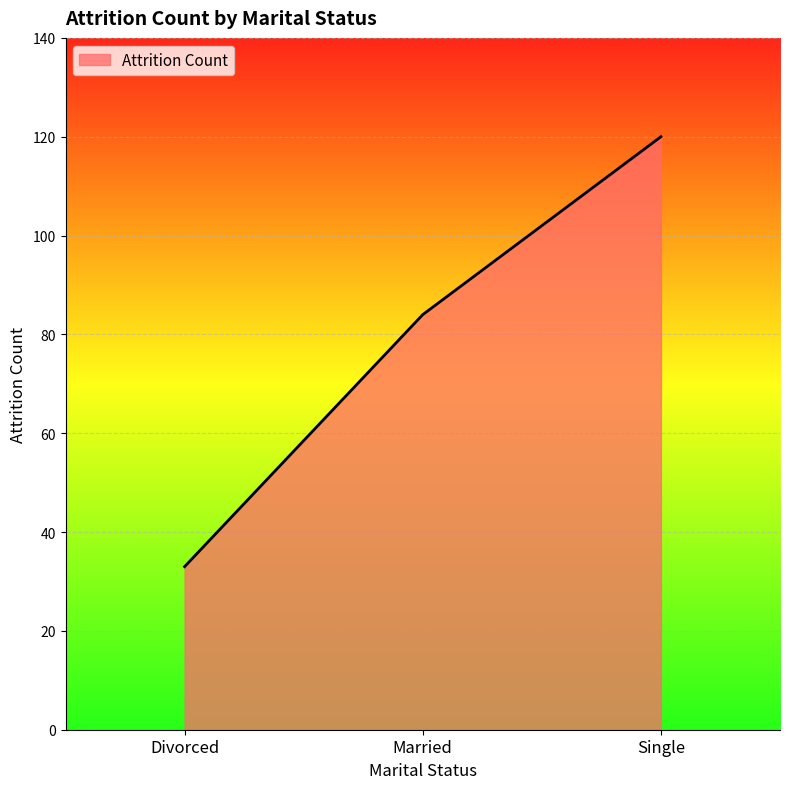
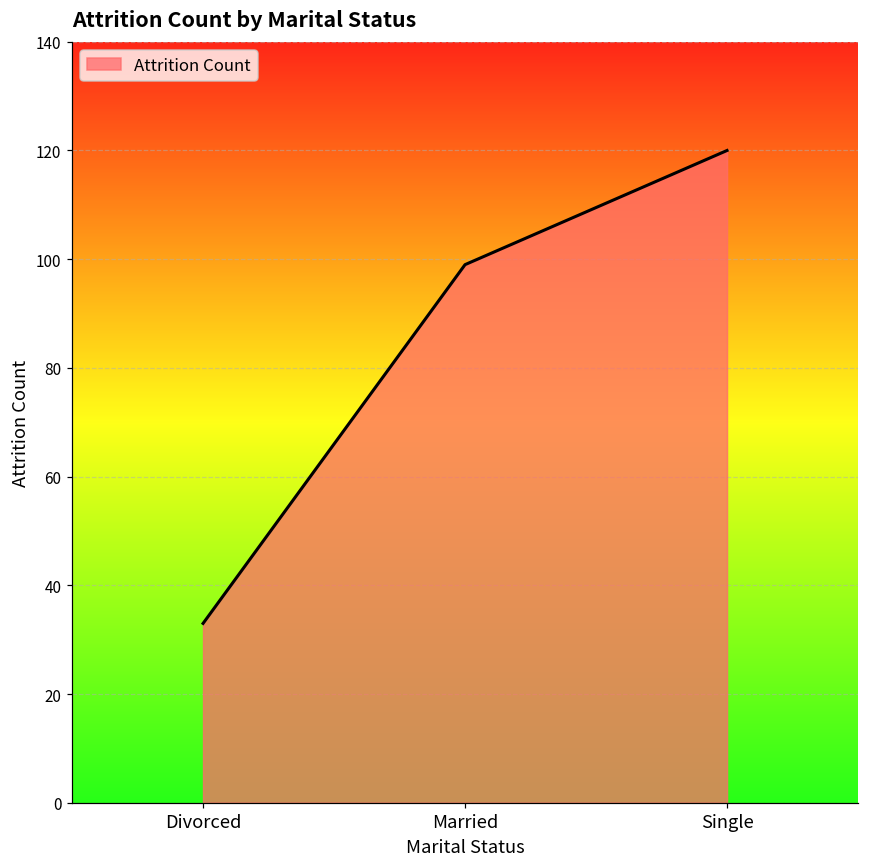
  {
    "Divorced": 33,
-   "Married": 84,
+   "Married": 99,
    "Single": 120
  }
